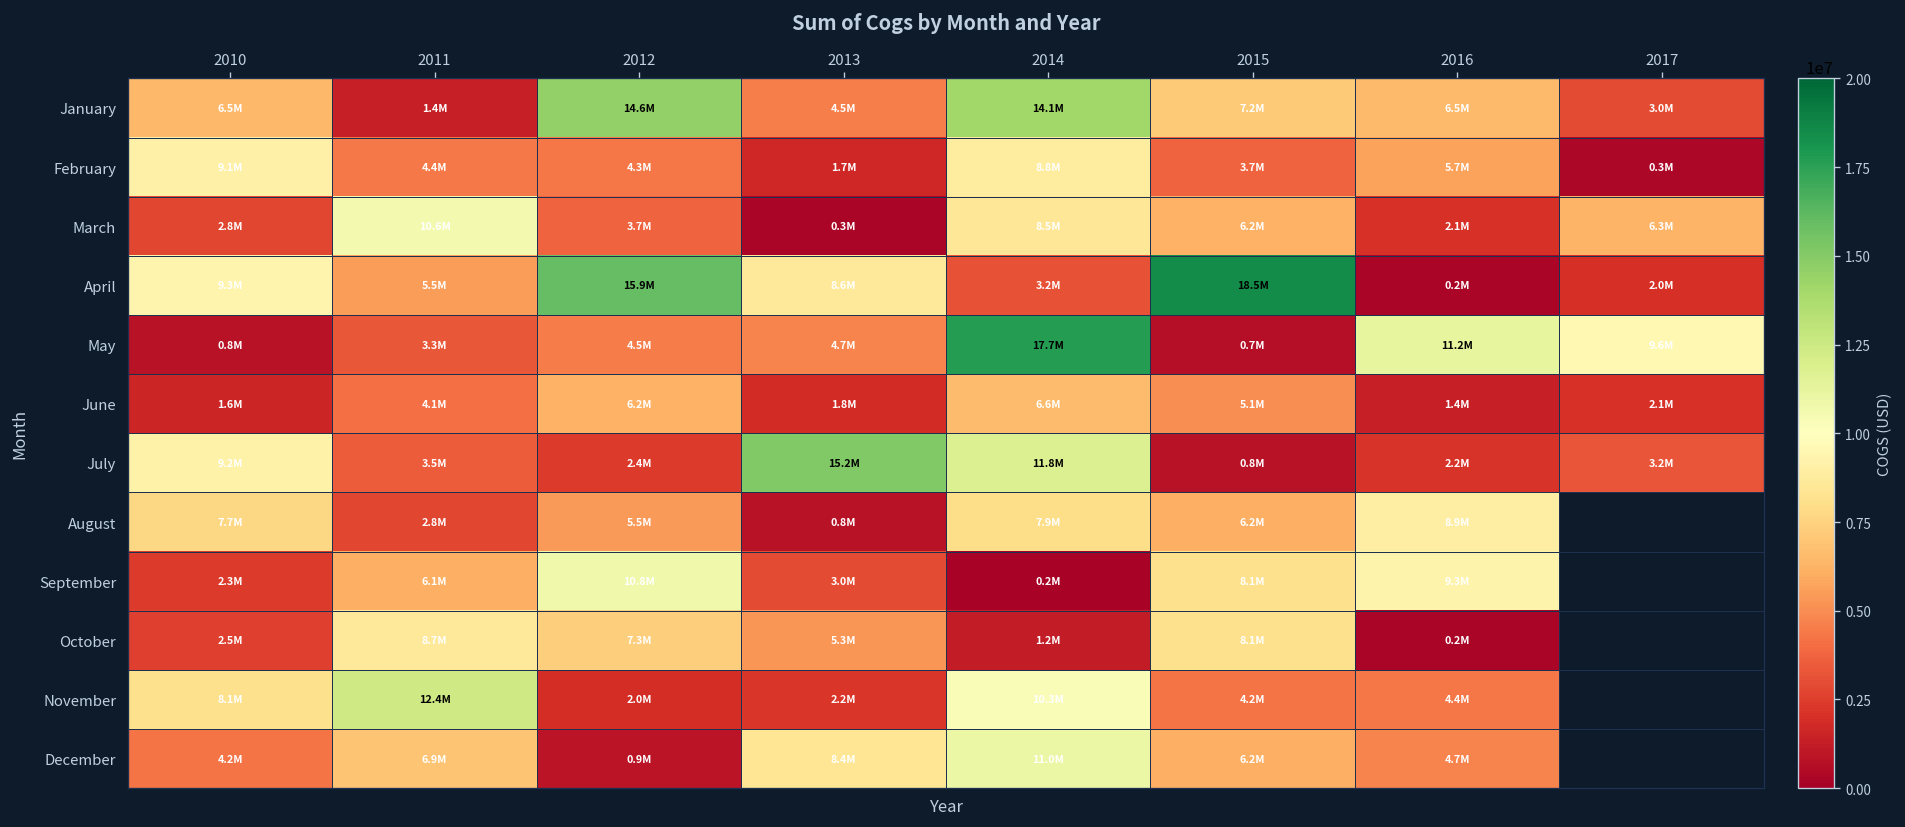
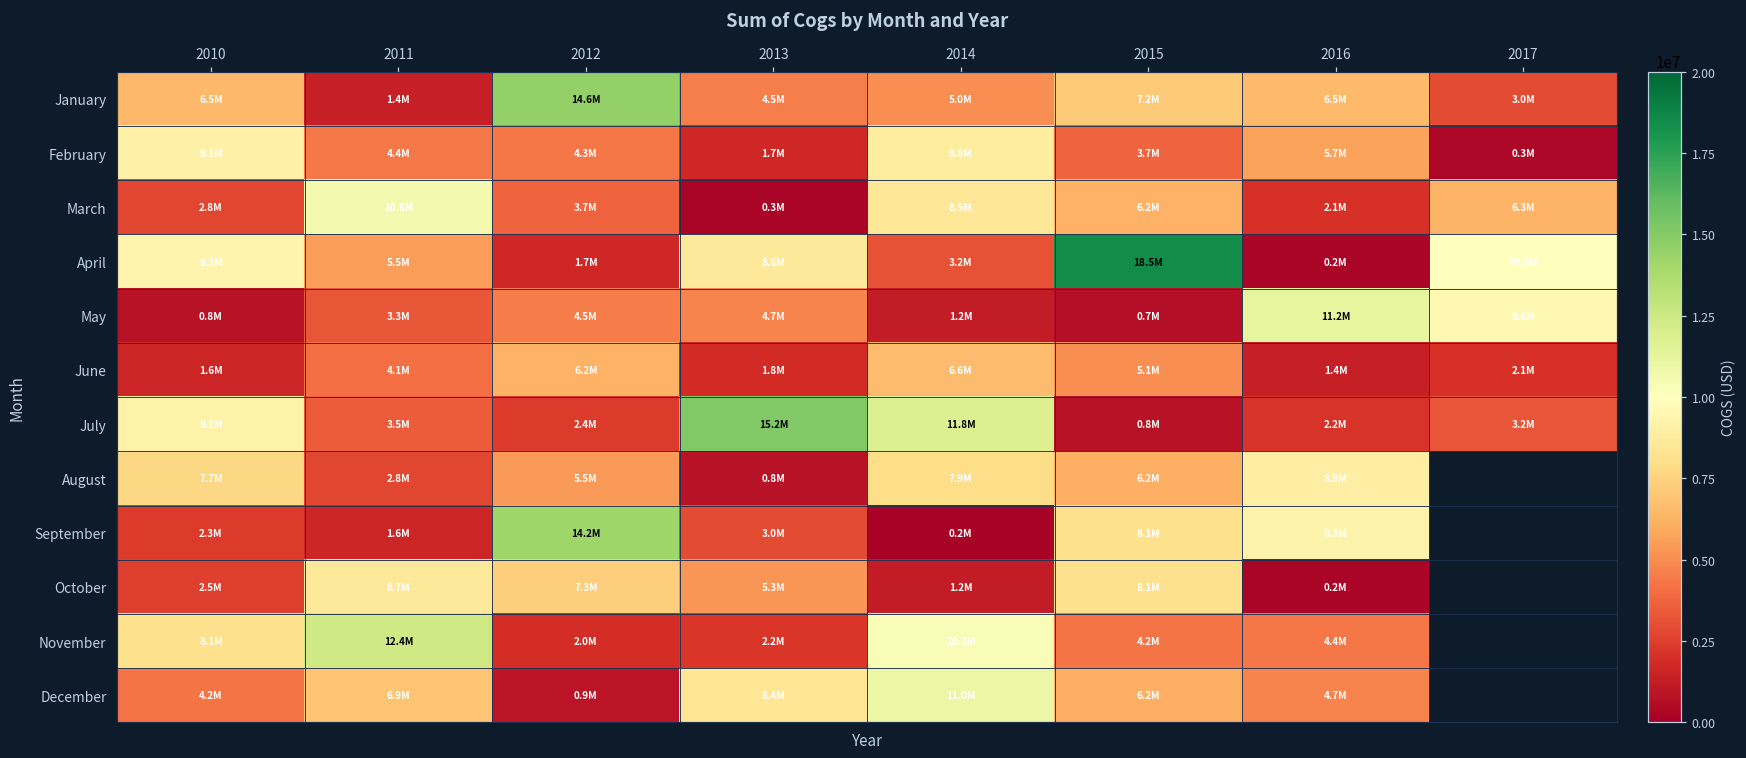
  {
    "January": {
      "2010": "6.5M",
      "2011": "1.4M",
      "2012": "14.6M",
      "2013": "4.5M",
-     "2014": "14.1M",
+     "2014": "5.0M",
      "2015": "7.2M",
      "2016": "6.5M",
      "2017": "3.0M"
    },
    "February": {
      "2010": "9.1M",
      "2011": "4.4M",
      "2012": "4.3M",
      "2013": "1.7M",
      "2014": "8.8M",
      "2015": "3.7M",
      "2016": "5.7M",
      "2017": "0.3M"
    },
    "March": {
      "2010": "2.8M",
      "2011": "10.6M",
      "2012": "3.7M",
      "2013": "0.3M",
      "2014": "8.5M",
      "2015": "6.2M",
      "2016": "2.1M",
      "2017": "6.3M"
    },
    "April": {
      "2010": "9.3M",
      "2011": "5.5M",
-     "2012": "15.9M",
+     "2012": "1.7M",
      "2013": "8.6M",
      "2014": "3.2M",
      "2015": "18.5M",
      "2016": "0.2M",
-     "2017": "2.0M"
+     "2017": "10.0M"
    },
    "May": {
      "2010": "0.8M",
      "2011": "3.3M",
      "2012": "4.5M",
      "2013": "4.7M",
-     "2014": "17.7M",
+     "2014": "1.2M",
      "2015": "0.7M",
      "2016": "11.2M",
      "2017": "9.6M"
    },
    "June": {
      "2010": "1.6M",
      "2011": "4.1M",
      "2012": "6.2M",
      "2013": "1.8M",
      "2014": "6.6M",
      "2015": "5.1M",
      "2016": "1.4M",
      "2017": "2.1M"
    },
    "July": {
      "2010": "9.2M",
      "2011": "3.5M",
      "2012": "2.4M",
      "2013": "15.2M",
      "2014": "11.8M",
      "2015": "0.8M",
      "2016": "2.2M",
      "2017": "3.2M"
    },
    "August": {
      "2010": "7.7M",
      "2011": "2.8M",
      "2012": "5.5M",
      "2013": "0.8M",
      "2014": "7.9M",
      "2015": "6.2M",
      "2016": "8.9M"
    },
    "September": {
      "2010": "2.3M",
-     "2011": "6.1M",
-     "2012": "10.8M",
+     "2011": "1.6M",
+     "2012": "14.2M",
      "2013": "3.0M",
      "2014": "0.2M",
      "2015": "8.1M",
      "2016": "9.3M"
    },
    "October": {
      "2010": "2.5M",
      "2011": "8.7M",
      "2012": "7.3M",
      "2013": "5.3M",
      "2014": "1.2M",
      "2015": "8.1M",
      "2016": "0.2M"
    },
    "November": {
      "2010": "8.1M",
      "2011": "12.4M",
      "2012": "2.0M",
      "2013": "2.2M",
      "2014": "10.3M",
      "2015": "4.2M",
      "2016": "4.4M"
    },
    "December": {
      "2010": "4.2M",
      "2011": "6.9M",
      "2012": "0.9M",
      "2013": "8.4M",
      "2014": "11.0M",
      "2015": "6.2M",
      "2016": "4.7M"
    }
  }
